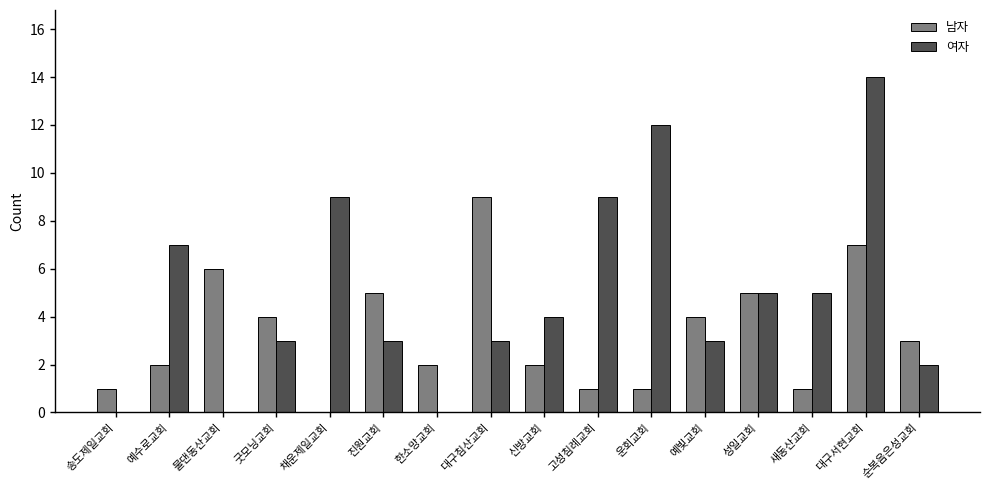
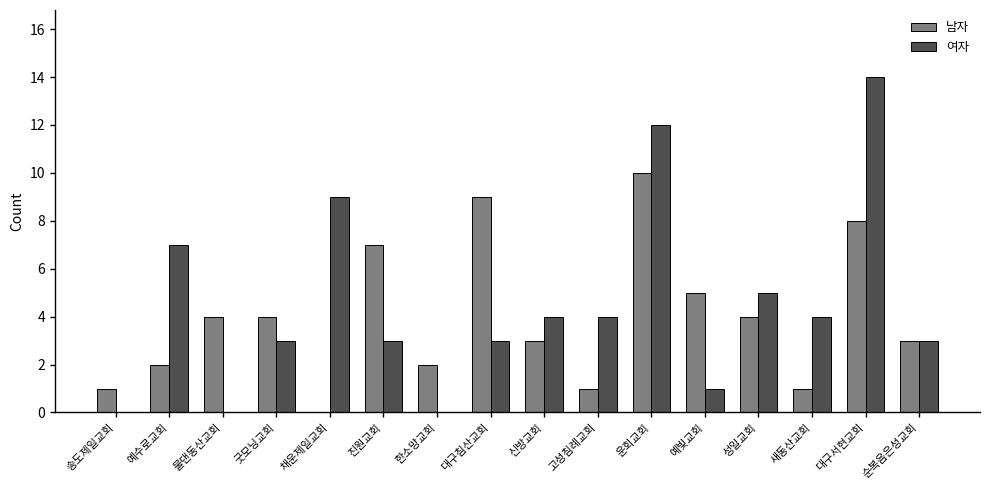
  {
    "남자": {
      "송도제일교회": 1,
      "예수로교회": 2,
-     "물댄동산교회": 6,
+     "물댄동산교회": 4,
      "굿모닝교회": 4,
      "채운제일교회": 0,
-     "진원교회": 5,
+     "진원교회": 7,
      "한소망교회": 2,
      "대구침산교회": 9,
-     "신방교회": 2,
+     "신방교회": 3,
      "고성침례교회": 1,
-     "운회교회": 1,
-     "예빛교회": 4,
-     "성일교회": 5,
+     "운회교회": 10,
+     "예빛교회": 5,
+     "성일교회": 4,
      "새동산교회": 1,
-     "대구서현교회": 7,
+     "대구서현교회": 8,
      "순복음은성교회": 3
    },
    "여자": {
      "송도제일교회": 0,
      "예수로교회": 7,
      "물댄동산교회": 0,
      "굿모닝교회": 3,
      "채운제일교회": 9,
      "진원교회": 3,
      "한소망교회": 0,
      "대구침산교회": 3,
      "신방교회": 4,
-     "고성침례교회": 9,
+     "고성침례교회": 4,
      "운회교회": 12,
-     "예빛교회": 3,
+     "예빛교회": 1,
      "성일교회": 5,
-     "새동산교회": 5,
+     "새동산교회": 4,
      "대구서현교회": 14,
-     "순복음은성교회": 2
+     "순복음은성교회": 3
    }
  }
